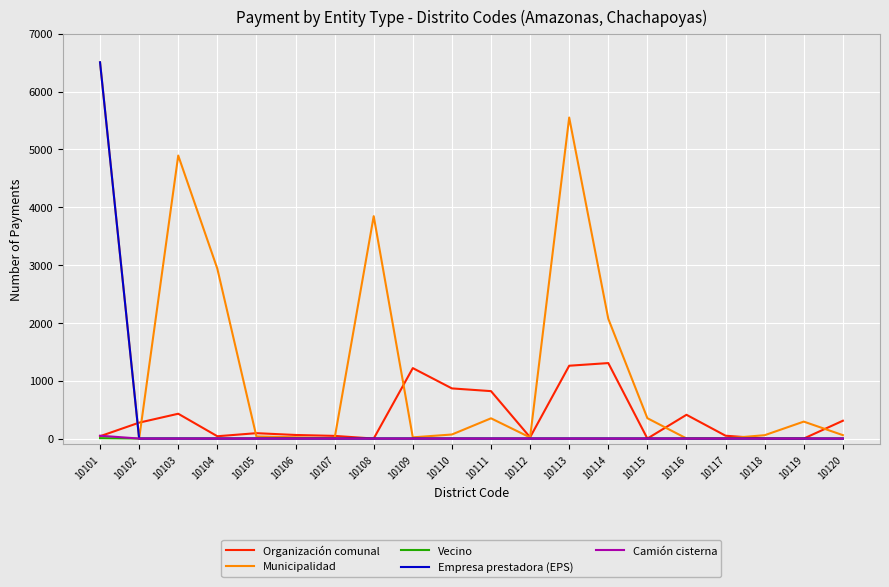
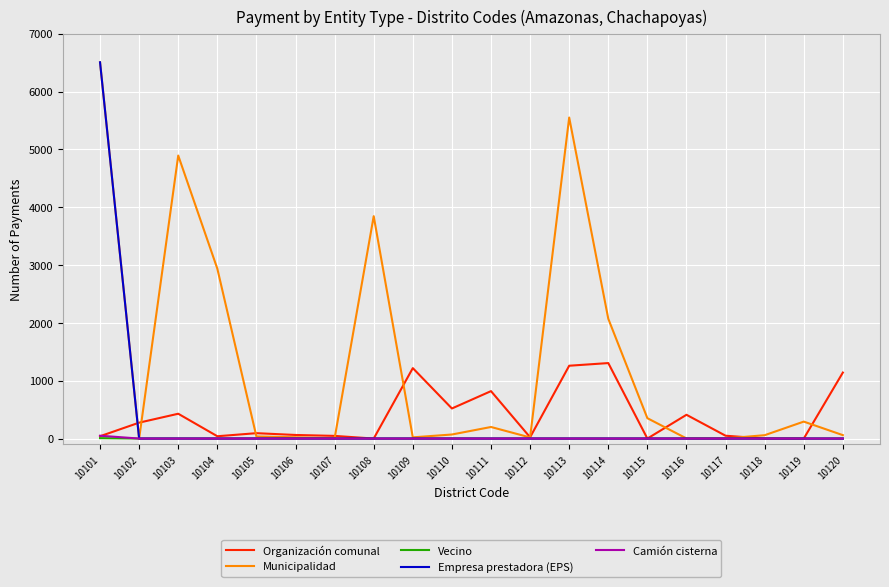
  {
    "Organización comunal": {
      "10102": 300,
      "10103": 400,
      "10105": 100,
      "10109": 1200,
-     "10110": 900,
+     "10110": 500,
      "10111": 800,
      "10113": 1300,
      "10114": 1300,
      "10116": 400,
      "10117": 0,
-     "10120": 300
+     "10120": 1100
    },
    "Municipalidad": {
      "10103": 4900,
      "10104": 2900,
      "10108": 3800,
      "10110": 100,
-     "10111": 400,
+     "10111": 200,
      "10113": 5600,
      "10114": 2100,
      "10115": 400,
      "10118": 100,
      "10119": 300,
      "10120": 100
    }
  }
